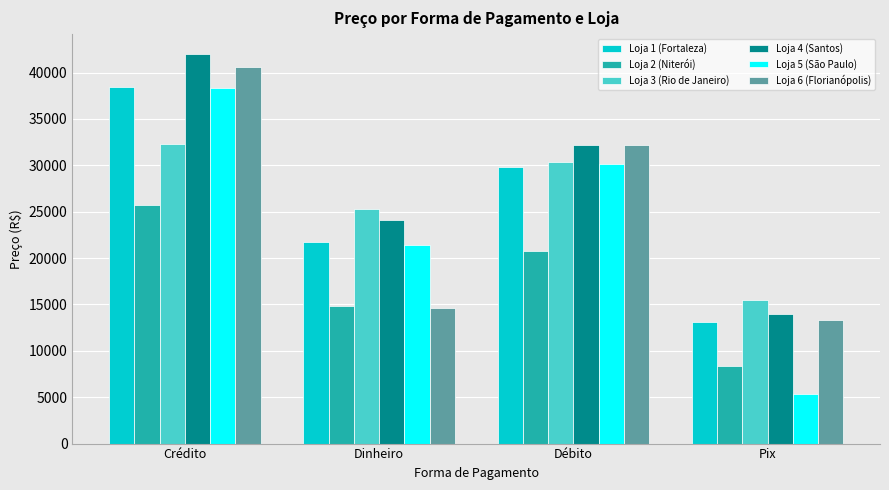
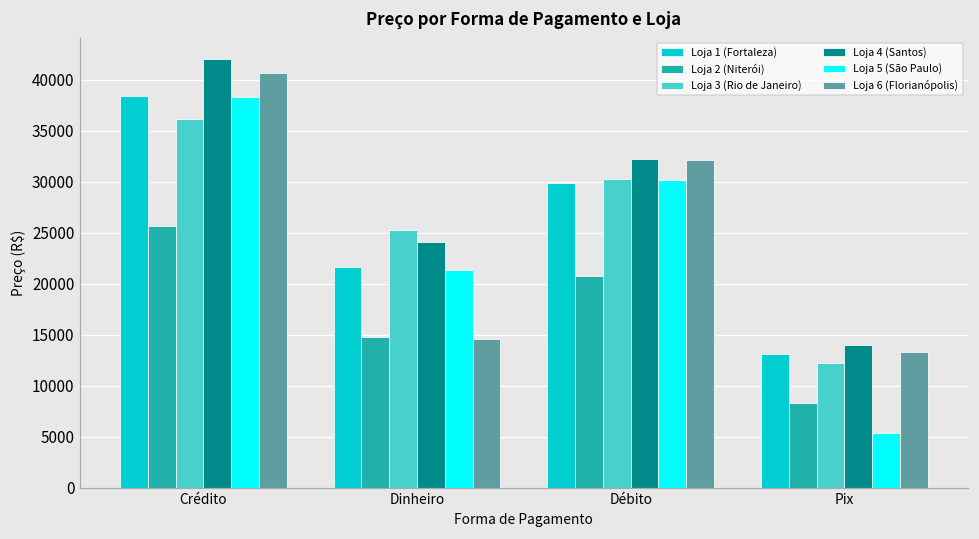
  {
    "Loja 3 (Rio de Janeiro)": {
-     "Crédito": 32000,
+     "Crédito": 36000,
      "Dinheiro": 25000,
      "Débito": 30000,
-     "Pix": 15000
+     "Pix": 12000
    },
    "Loja 5 (São Paulo)": {
      "Crédito": 38000,
      "Dinheiro": 21000,
      "Débito": 30000,
      "Pix": 5000
    },
    "Loja 6 (Florianópolis)": {
      "Crédito": 41000,
      "Dinheiro": 15000,
      "Débito": 32000,
      "Pix": 13000
    }
  }
